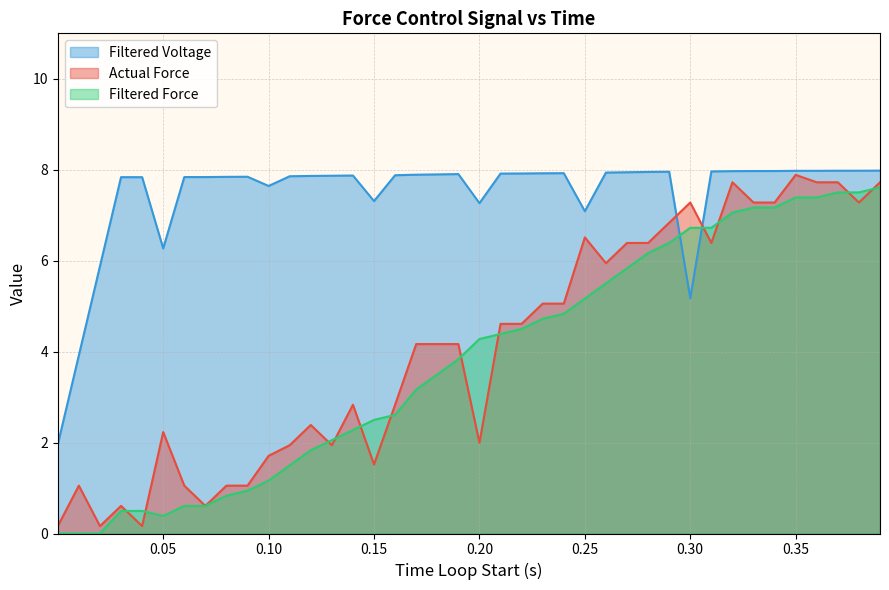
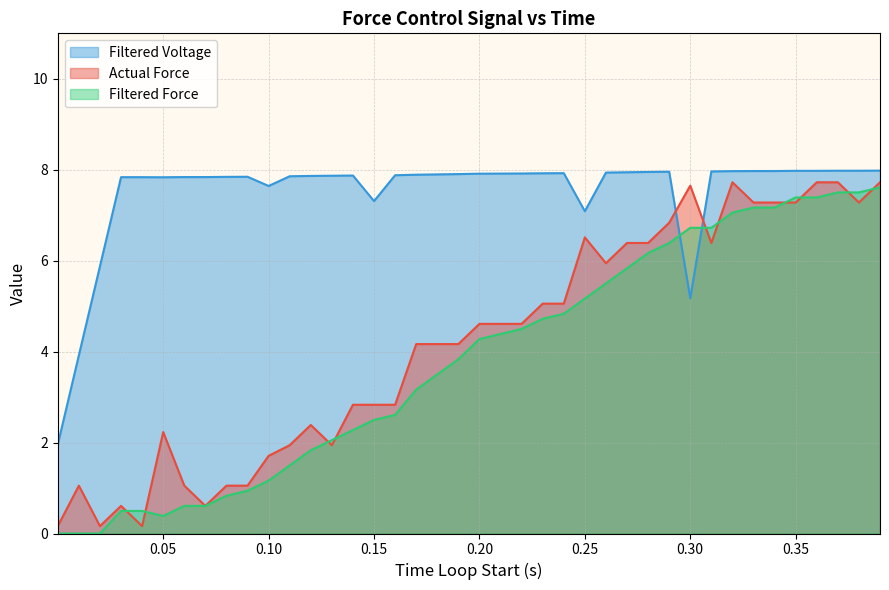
  {
    "Filtered Voltage": {
-     "0.05": 6.3,
+     "0.05": 7.8,
      "0.10": 7.6,
      "0.15": 7.3,
-     "0.20": 7.3,
+     "0.20": 7.9,
      "0.25": 7.1,
      "0.30": 5.2,
      "0.35": 8.0
    },
    "Actual Force": {
      "0.05": 2.2,
      "0.10": 1.7,
-     "0.15": 1.5,
-     "0.20": 2.0,
+     "0.15": 2.8,
+     "0.20": 4.6,
      "0.25": 6.5,
-     "0.30": 7.3,
-     "0.35": 7.9
+     "0.30": 7.6,
+     "0.35": 7.3
    },
    "Filtered Force": {
      "0.05": 0.4,
      "0.10": 1.2,
      "0.15": 2.5,
      "0.20": 4.3,
      "0.25": 5.2,
      "0.30": 6.7,
      "0.35": 7.4
    }
  }
